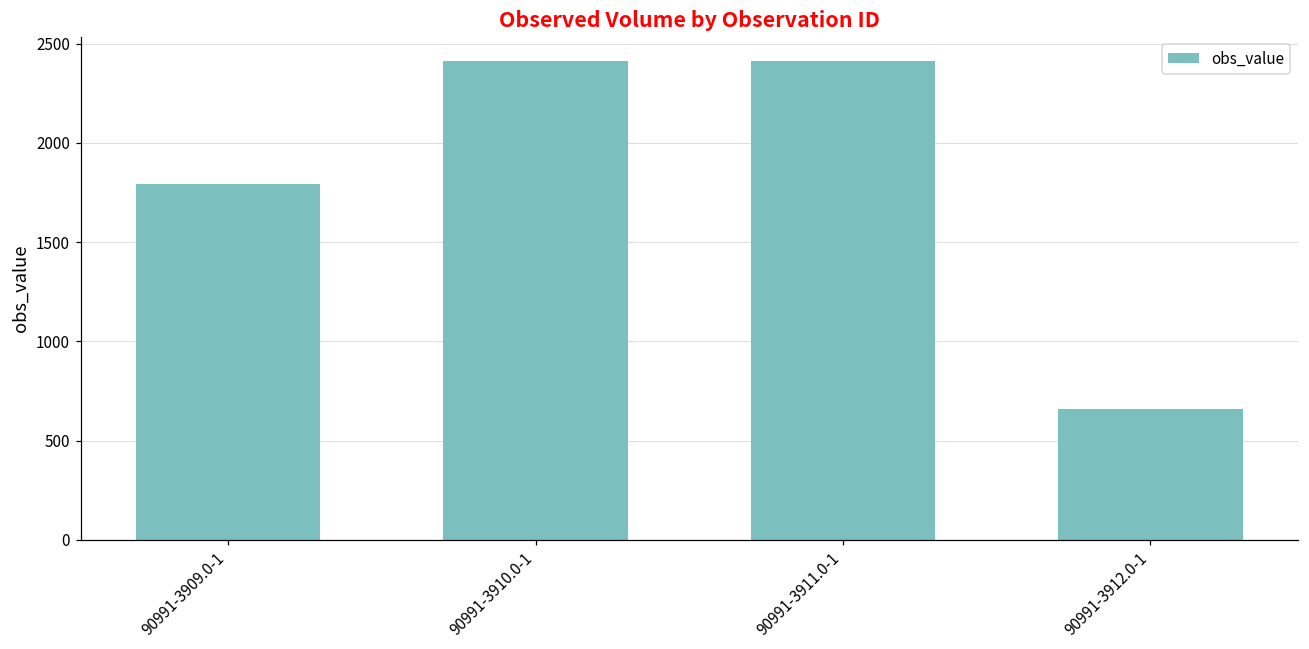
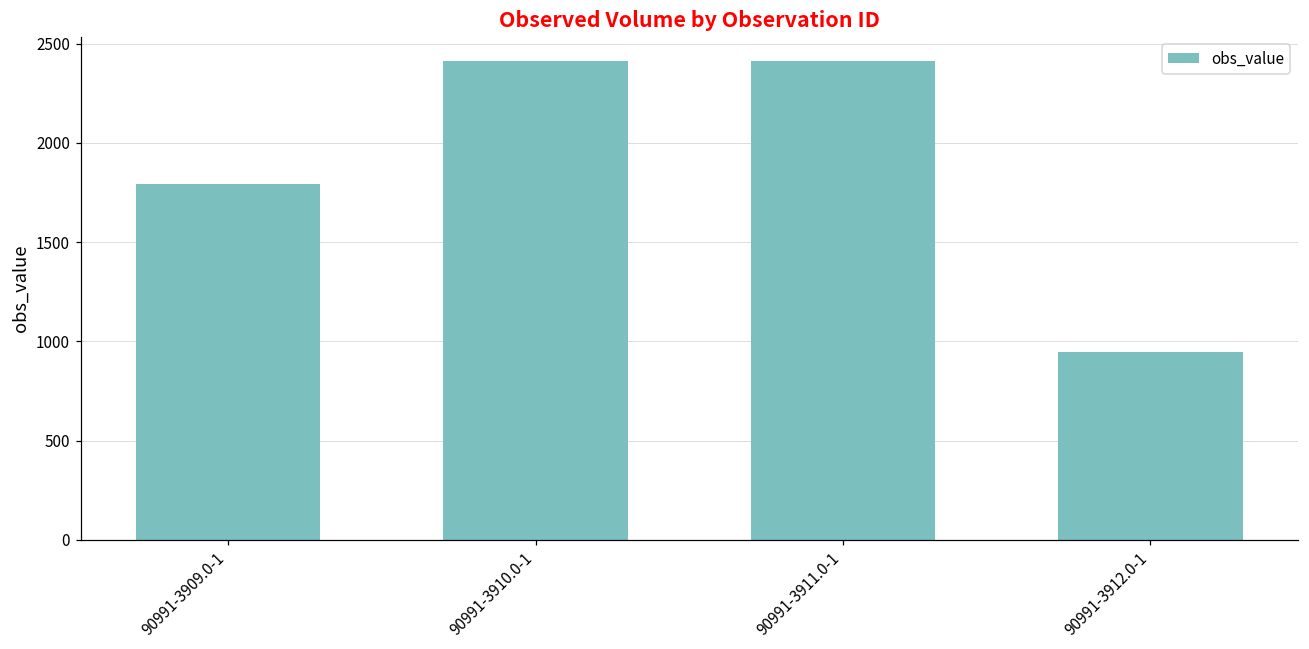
  {
    "90991-3909.0-1": 1800,
    "90991-3910.0-1": 2420,
    "90991-3911.0-1": 2420,
-   "90991-3912.0-1": 660
+   "90991-3912.0-1": 950
  }
